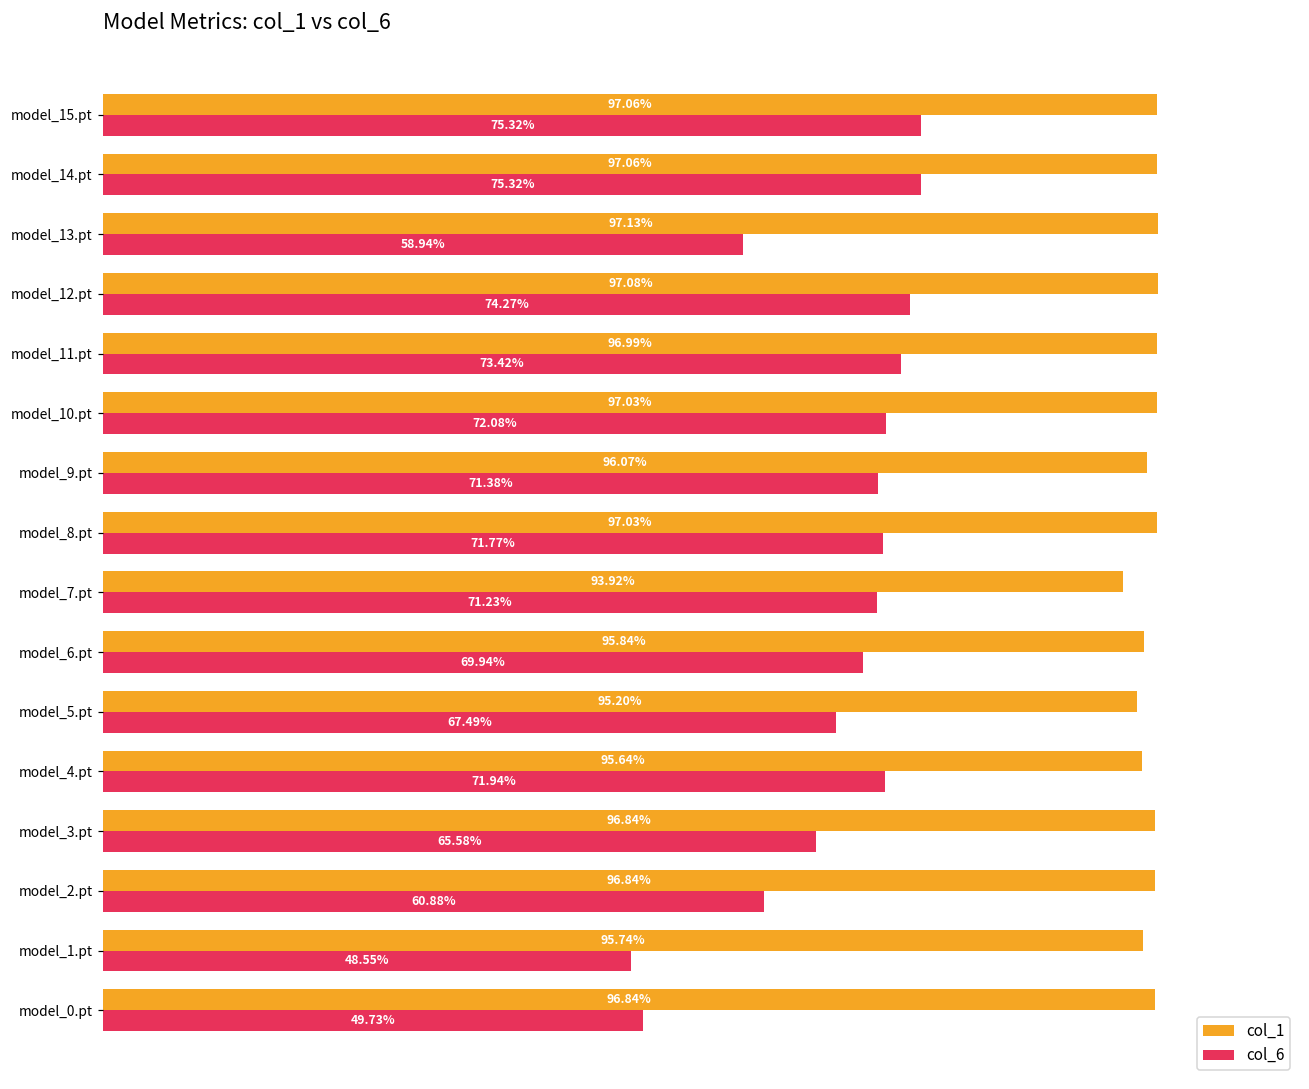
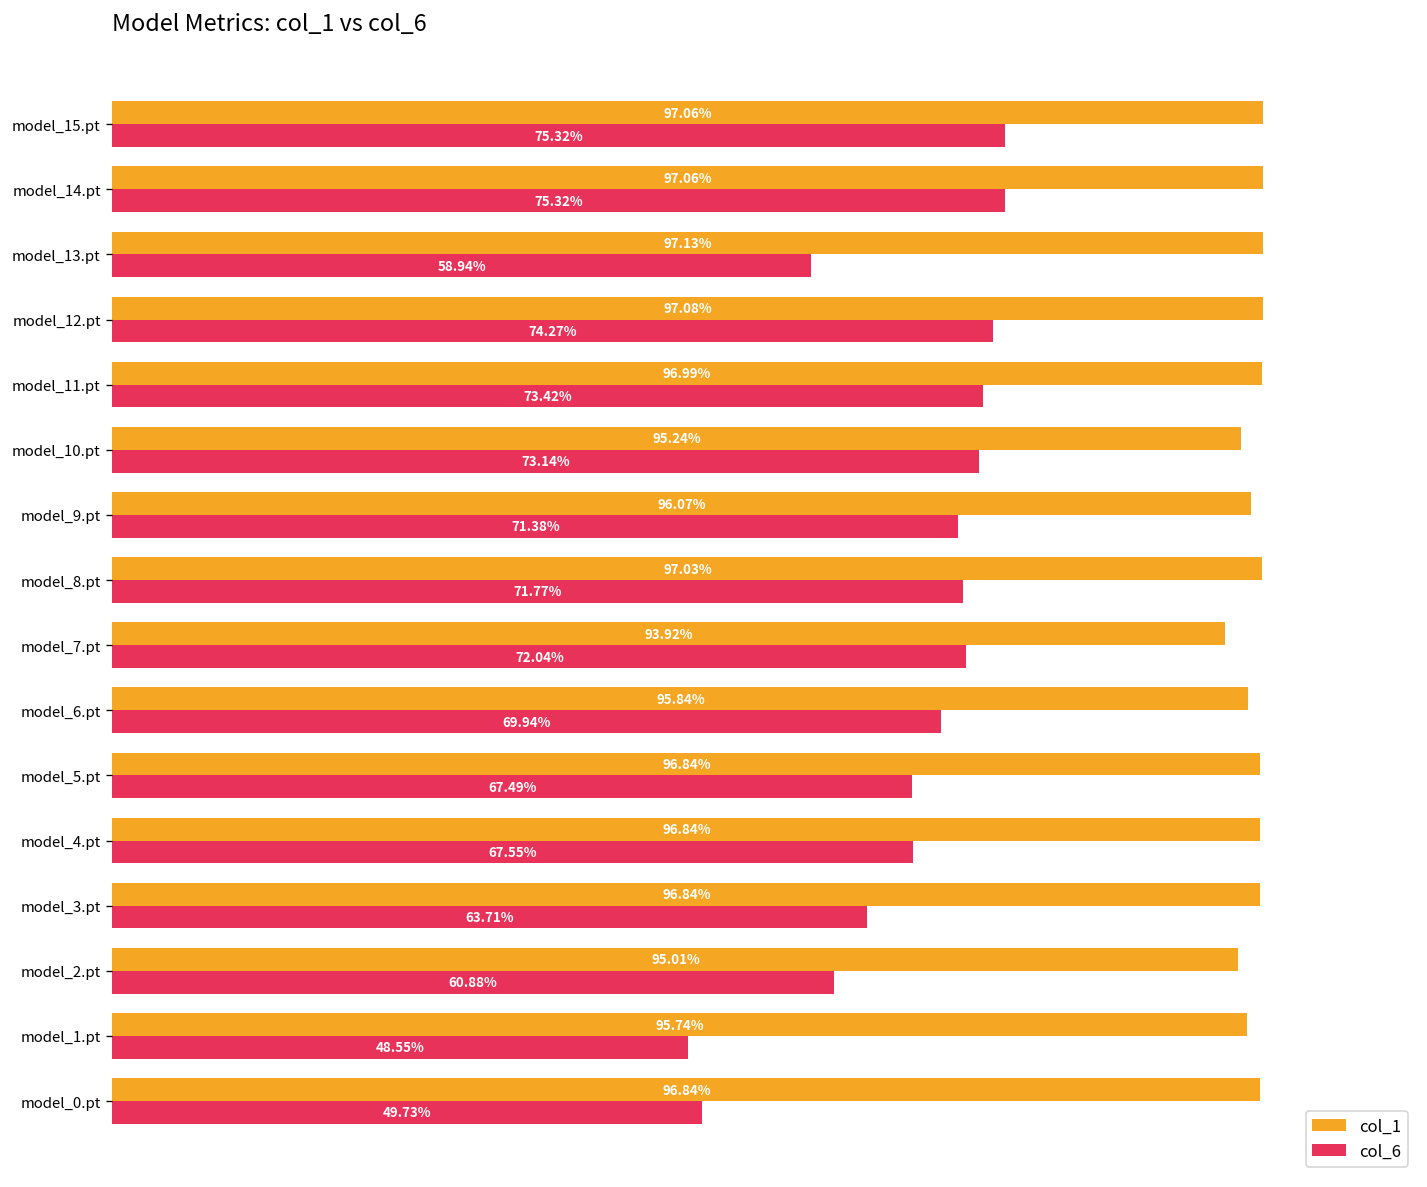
  {
    "col_1": {
      "model_15.pt": "97.06%",
      "model_14.pt": "97.06%",
      "model_13.pt": "97.13%",
      "model_12.pt": "97.08%",
      "model_11.pt": "96.99%",
-     "model_10.pt": "97.03%",
+     "model_10.pt": "95.24%",
      "model_9.pt": "96.07%",
      "model_8.pt": "97.03%",
      "model_7.pt": "93.92%",
      "model_6.pt": "95.84%",
-     "model_5.pt": "95.20%",
-     "model_4.pt": "95.64%",
+     "model_5.pt": "96.84%",
+     "model_4.pt": "96.84%",
      "model_3.pt": "96.84%",
-     "model_2.pt": "96.84%",
+     "model_2.pt": "95.01%",
      "model_1.pt": "95.74%",
      "model_0.pt": "96.84%"
    },
    "col_6": {
      "model_15.pt": "75.32%",
      "model_14.pt": "75.32%",
      "model_13.pt": "58.94%",
      "model_12.pt": "74.27%",
      "model_11.pt": "73.42%",
-     "model_10.pt": "72.08%",
+     "model_10.pt": "73.14%",
      "model_9.pt": "71.38%",
      "model_8.pt": "71.77%",
-     "model_7.pt": "71.23%",
+     "model_7.pt": "72.04%",
      "model_6.pt": "69.94%",
      "model_5.pt": "67.49%",
-     "model_4.pt": "71.94%",
-     "model_3.pt": "65.58%",
+     "model_4.pt": "67.55%",
+     "model_3.pt": "63.71%",
      "model_2.pt": "60.88%",
      "model_1.pt": "48.55%",
      "model_0.pt": "49.73%"
    }
  }
